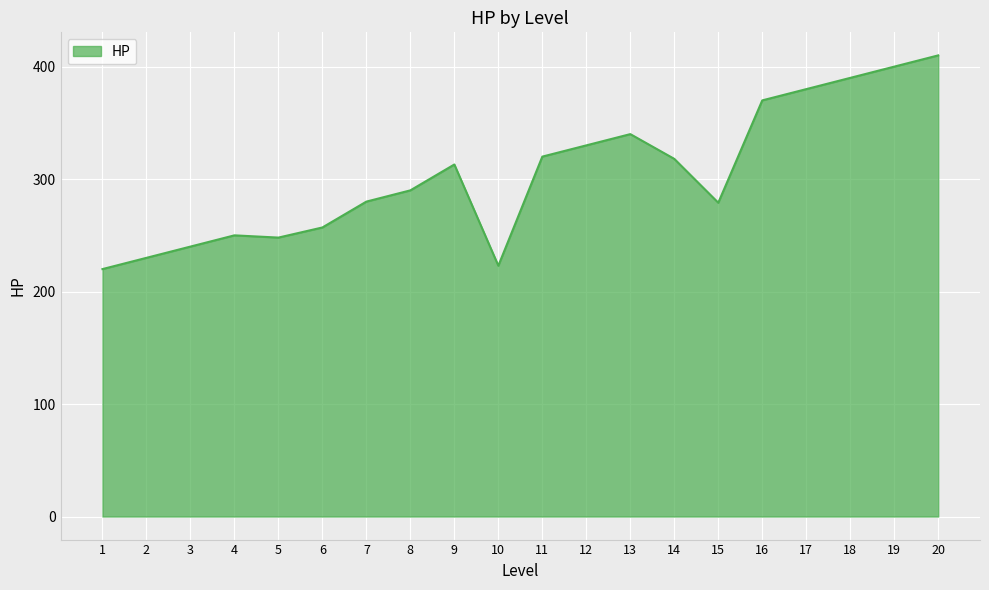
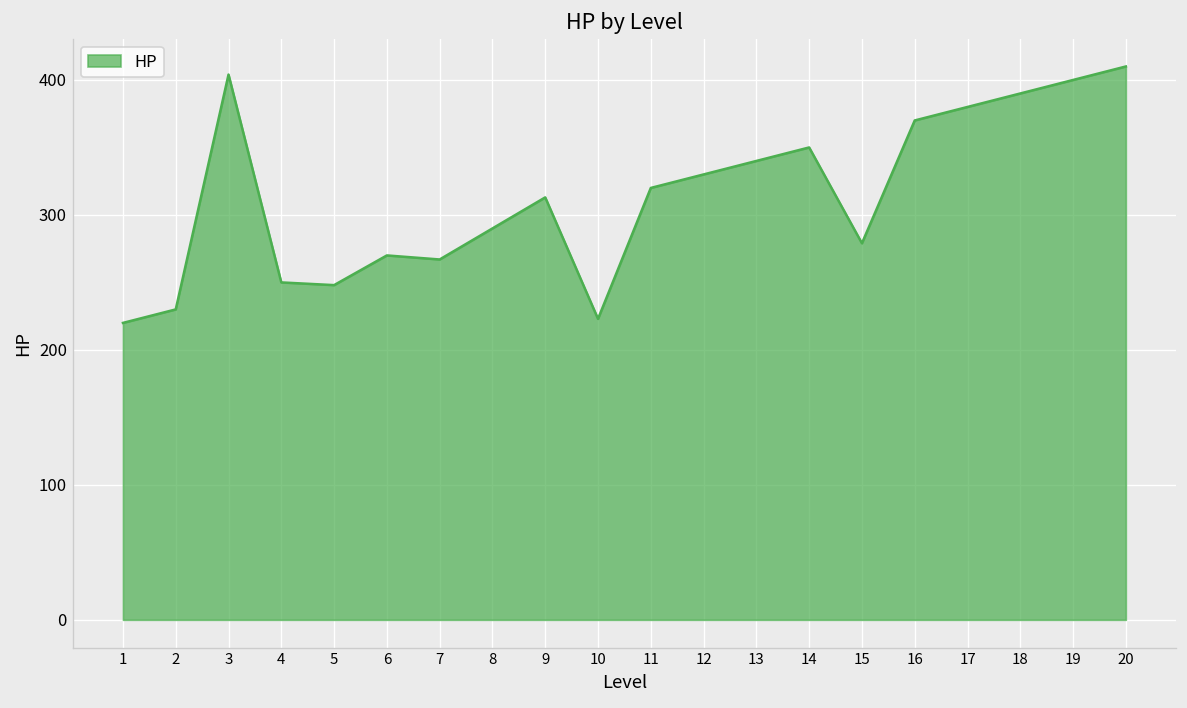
  {
    "1": 220,
    "2": 230,
-   "3": 240,
+   "3": 404,
    "4": 250,
    "5": 248,
-   "6": 257,
-   "7": 280,
+   "6": 270,
+   "7": 267,
    "8": 290,
    "9": 313,
    "10": 223,
    "11": 320,
    "12": 330,
    "13": 340,
-   "14": 318,
+   "14": 350,
    "15": 279,
    "16": 370,
    "17": 380,
    "18": 390,
    "19": 400,
    "20": 410
  }
